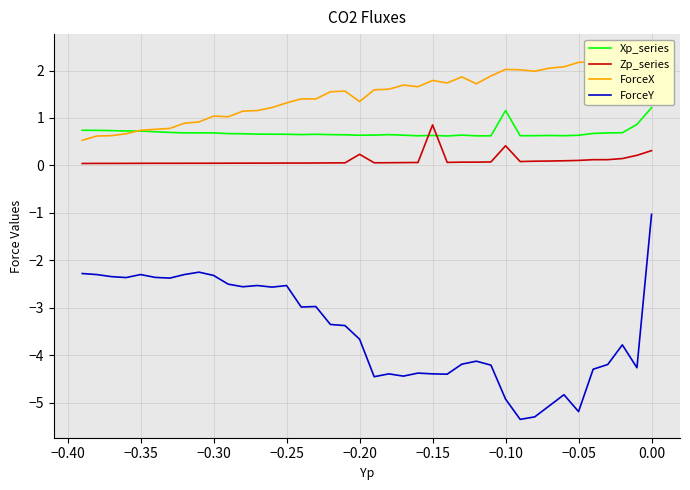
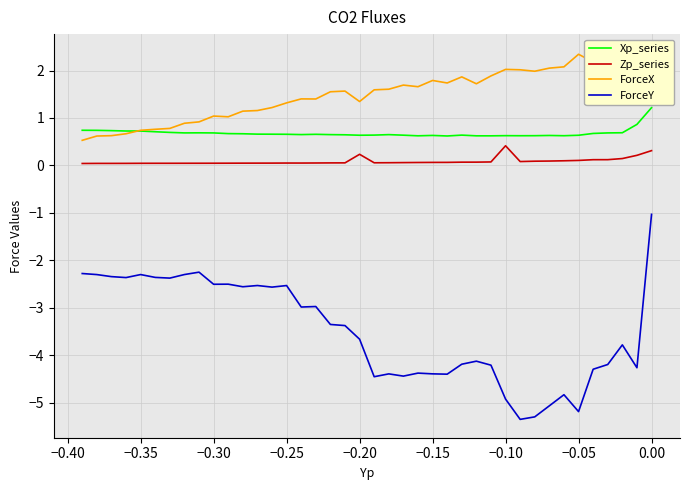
  {
    "Xp_series": {
      "−0.30": 0.7,
      "−0.25": 0.7,
      "−0.20": 0.6,
      "−0.15": 0.6,
-     "−0.10": 1.2,
+     "−0.10": 0.6,
      "−0.05": 0.6,
      "0.00": 1.2
    },
    "Zp_series": {
      "−0.35": 0.0,
      "−0.30": 0.0,
      "−0.25": 0.1,
      "−0.20": 0.2,
-     "−0.15": 0.9,
+     "−0.15": 0.1,
      "−0.10": 0.4,
      "−0.05": 0.1,
      "0.00": 0.3
    },
    "ForceX": {
      "−0.30": 1.0,
      "−0.25": 1.3,
      "−0.20": 1.3,
      "−0.15": 1.8,
      "−0.10": 2.0,
-     "−0.05": 2.2
+     "−0.05": 2.3
    },
    "ForceY": {
      "−0.35": -2.3,
-     "−0.30": -2.3,
+     "−0.30": -2.5,
      "−0.25": -2.5,
      "−0.20": -3.7,
      "−0.15": -4.4,
      "−0.10": -4.9,
      "−0.05": -5.2,
      "0.00": -1.0
    }
  }
